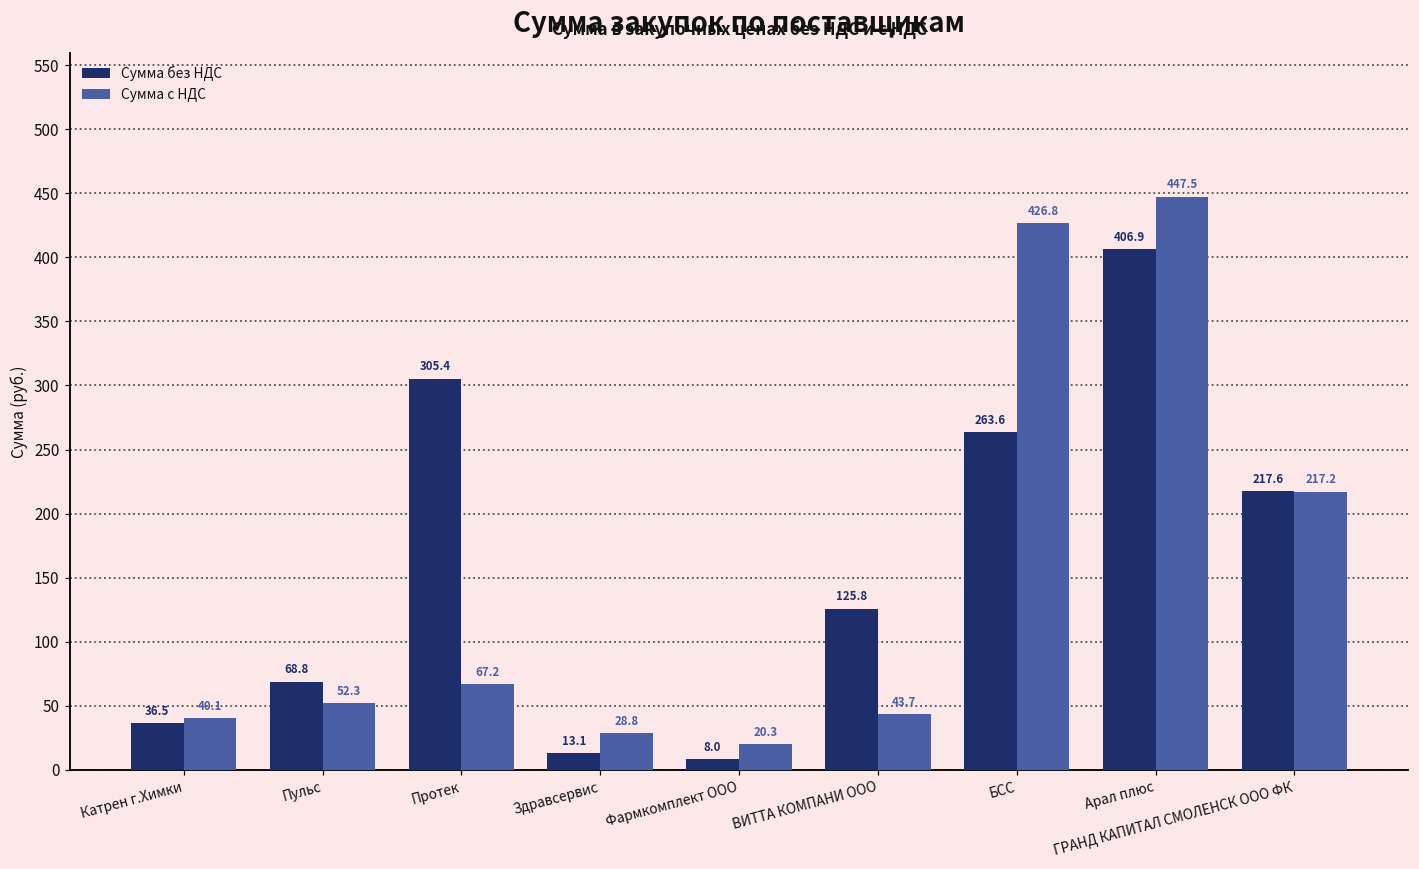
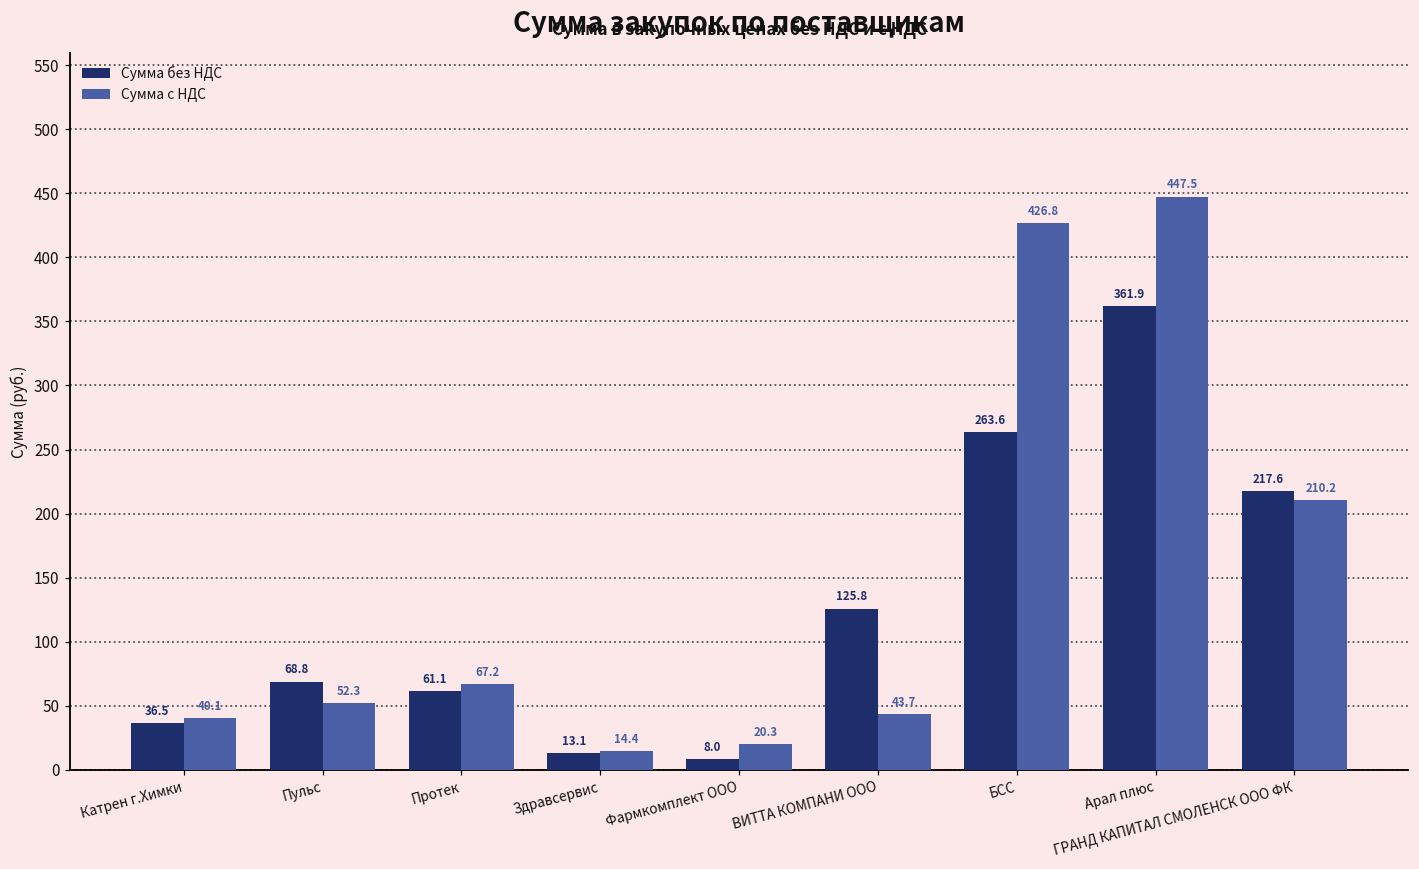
  {
    "Сумма без НДС": {
      "Катрен г.Химки": 36.5,
      "Пульс": 68.8,
-     "Протек": 305.4,
+     "Протек": 61.1,
      "Здравсервис": 13.1,
      "Фармкомплект ООО": 8.0,
      "ВИТТА КОМПАНИ ООО": 125.8,
      "БСС": 263.6,
-     "Арал плюс": 406.9,
+     "Арал плюс": 361.9,
      "ГРАНД КАПИТАЛ СМОЛЕНСК ООО ФК": 217.6
    },
    "Сумма с НДС": {
      "Катрен г.Химки": 40.1,
      "Пульс": 52.3,
      "Протек": 67.2,
-     "Здравсервис": 28.8,
+     "Здравсервис": 14.4,
      "Фармкомплект ООО": 20.3,
      "ВИТТА КОМПАНИ ООО": 43.7,
      "БСС": 426.8,
      "Арал плюс": 447.5,
-     "ГРАНД КАПИТАЛ СМОЛЕНСК ООО ФК": 217.2
+     "ГРАНД КАПИТАЛ СМОЛЕНСК ООО ФК": 210.2
    }
  }
